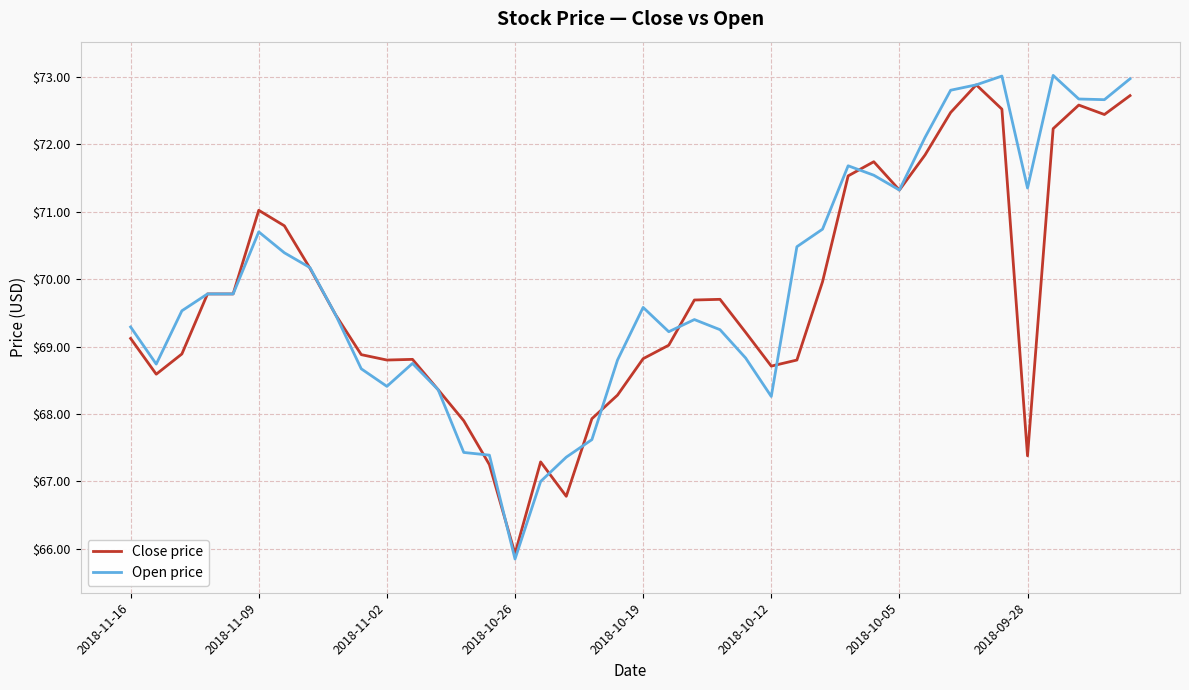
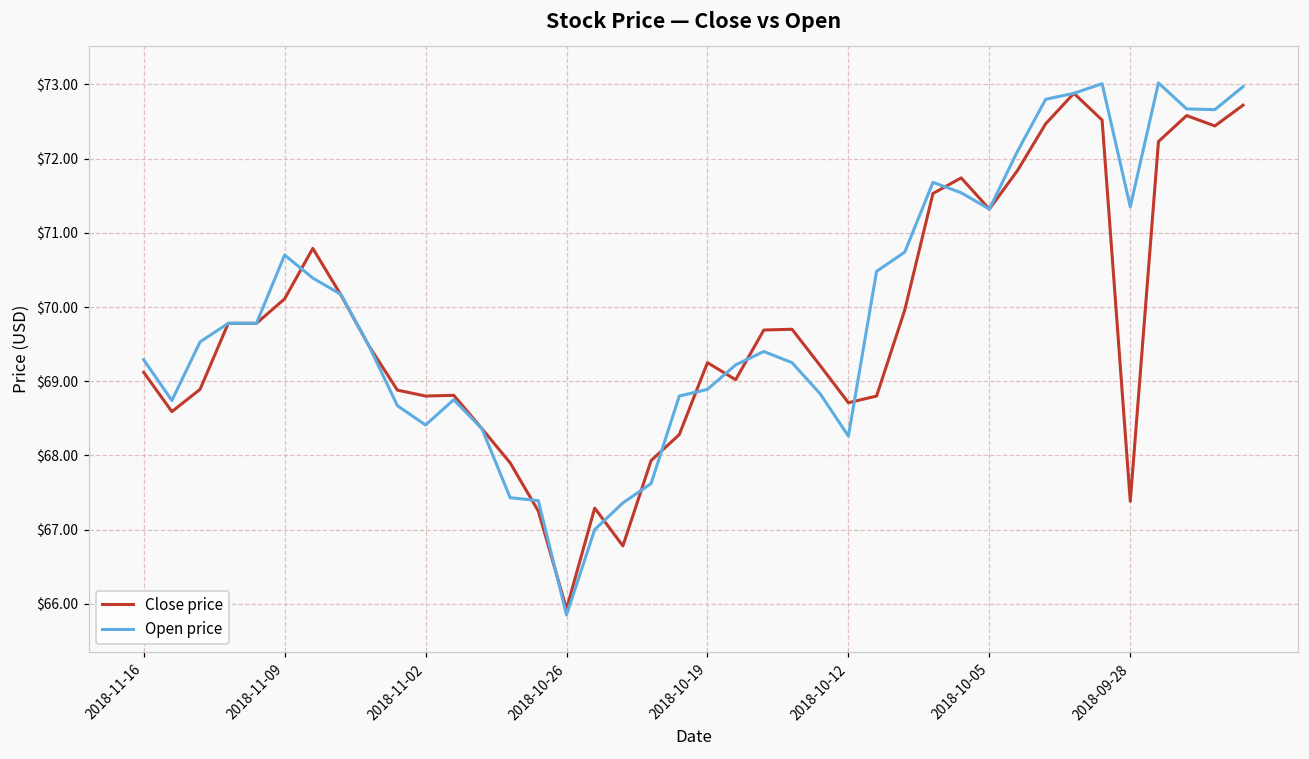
  {
    "Close price": {
      "2018-11-16": "$69.1",
-     "2018-11-09": "$71.0",
+     "2018-11-09": "$70.1",
      "2018-11-02": "$68.8",
      "2018-10-26": "$65.9",
-     "2018-10-19": "$68.8",
+     "2018-10-19": "$69.3",
      "2018-10-12": "$68.7",
      "2018-09-28": "$67.4"
    },
    "Open price": {
      "2018-11-16": "$69.3",
      "2018-11-09": "$70.7",
      "2018-11-02": "$68.4",
      "2018-10-26": "$65.9",
-     "2018-10-19": "$69.6",
+     "2018-10-19": "$68.9",
      "2018-10-12": "$68.3",
      "2018-09-28": "$71.4"
    }
  }
